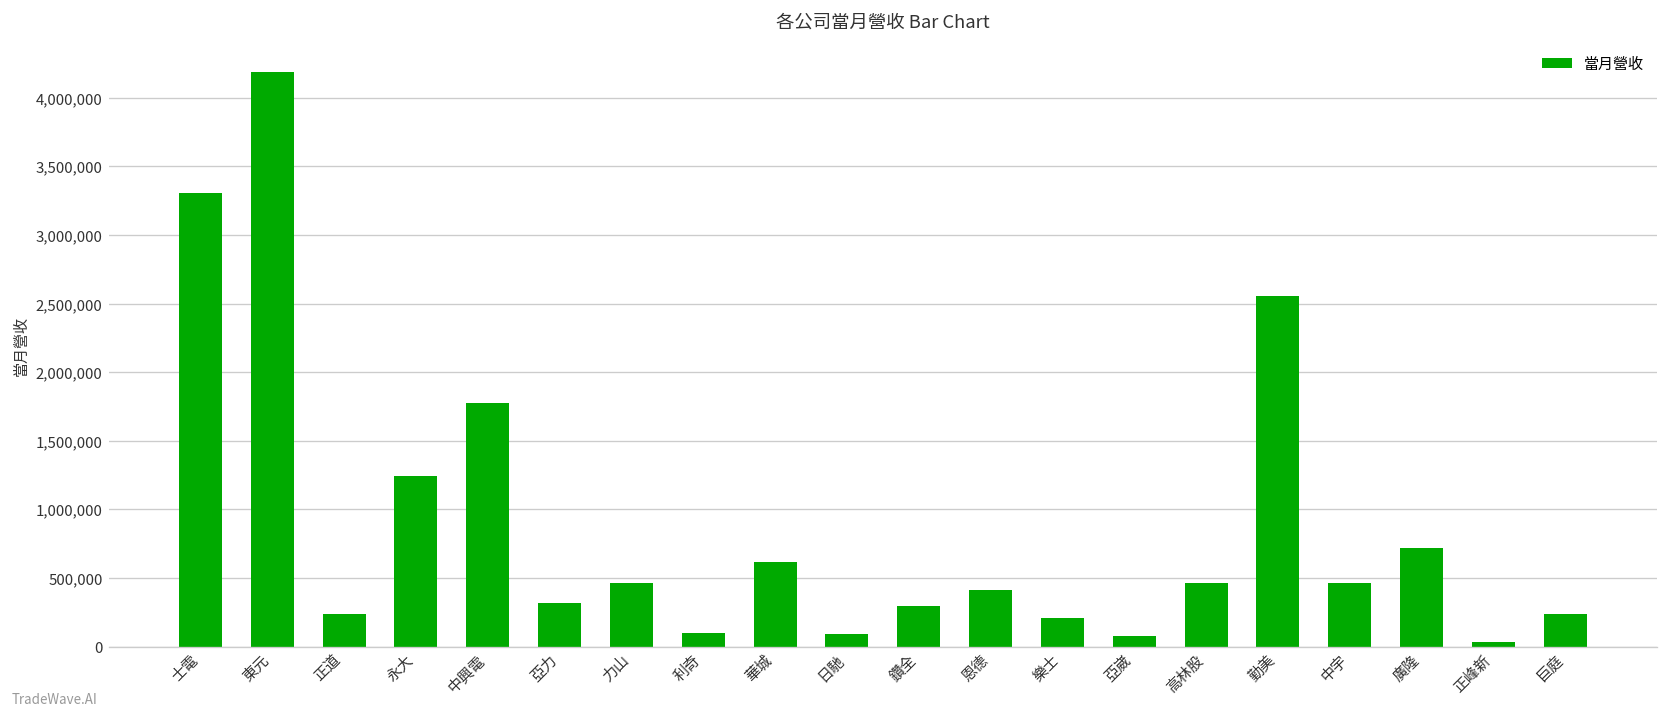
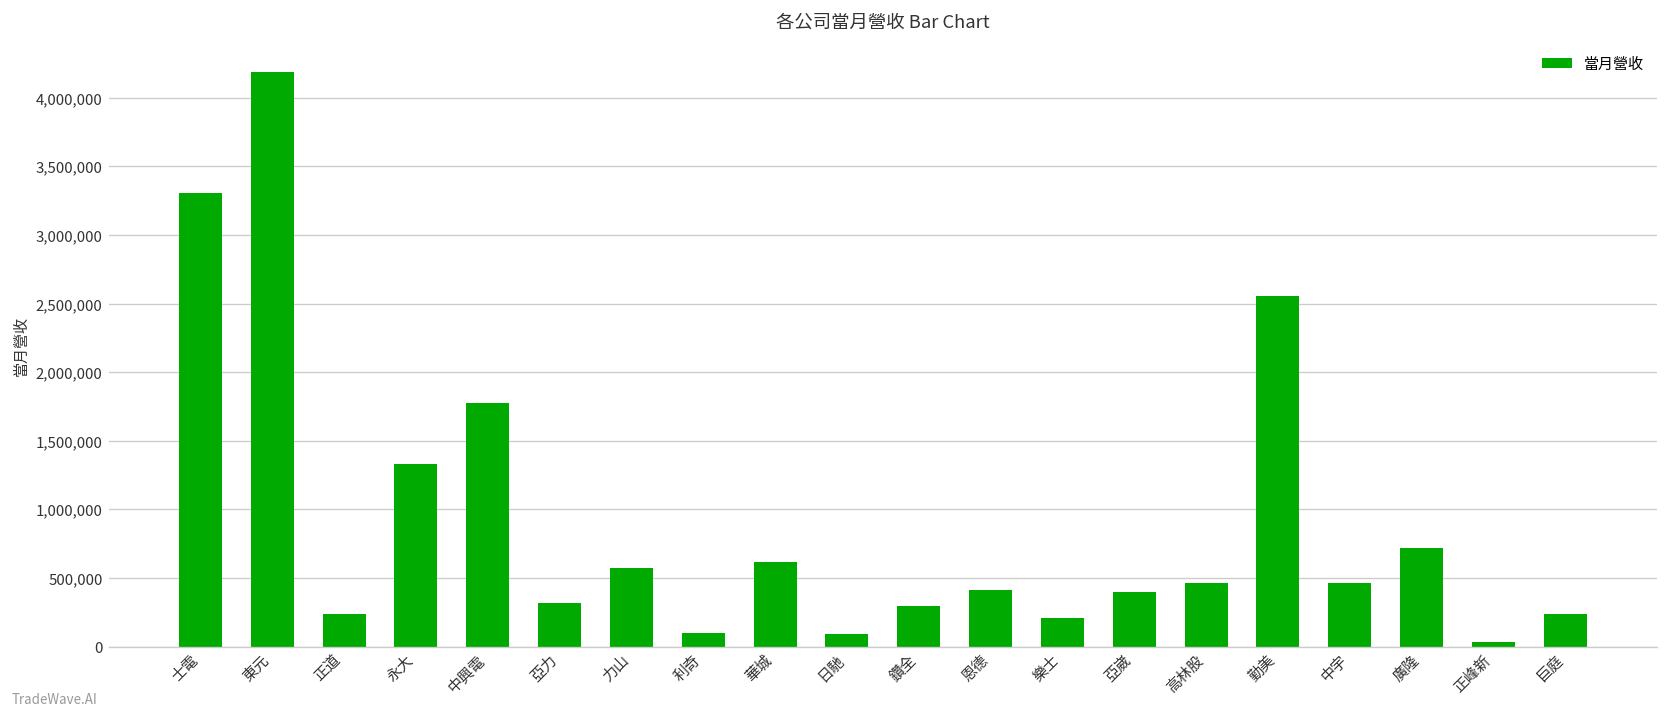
  {
    "士電": "3,310,000",
    "東元": "4,190,000",
    "正道": "230,000",
-   "永大": "1,240,000",
+   "永大": "1,330,000",
    "中興電": "1,770,000",
    "亞力": "320,000",
-   "力山": "470,000",
+   "力山": "570,000",
    "利奇": "100,000",
    "華城": "620,000",
    "日馳": "90,000",
    "鑽全": "300,000",
    "恩德": "410,000",
    "樂士": "210,000",
-   "亞崴": "80,000",
+   "亞崴": "400,000",
    "高林股": "460,000",
    "勤美": "2,560,000",
    "中宇": "460,000",
    "廣隆": "710,000",
    "正峰新": "40,000",
    "巨庭": "240,000"
  }
